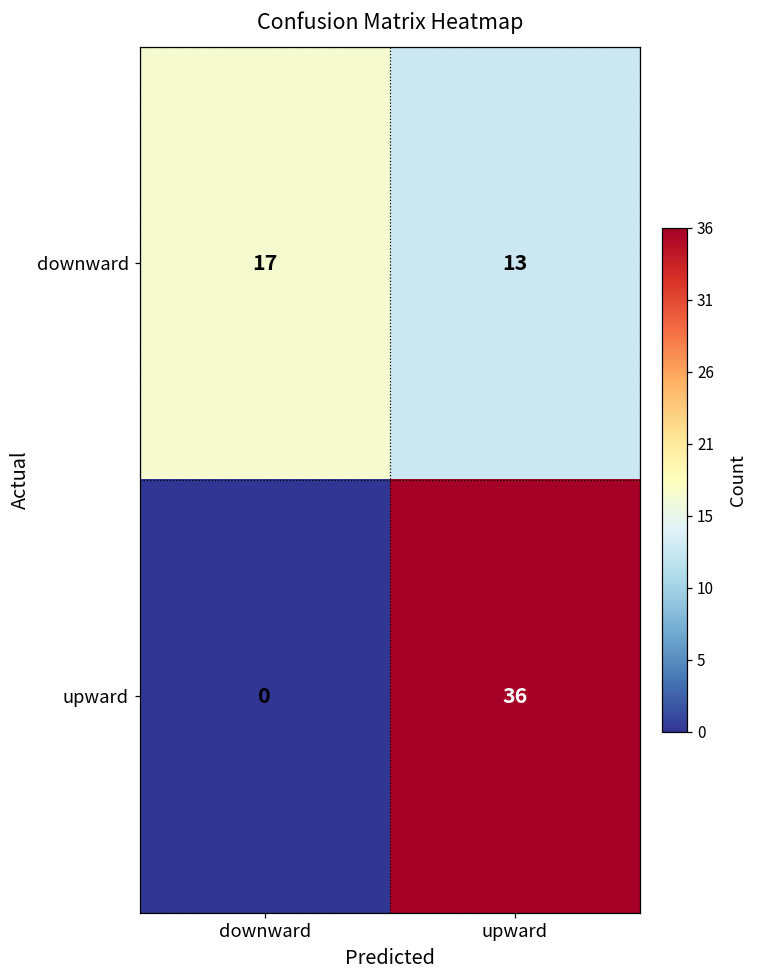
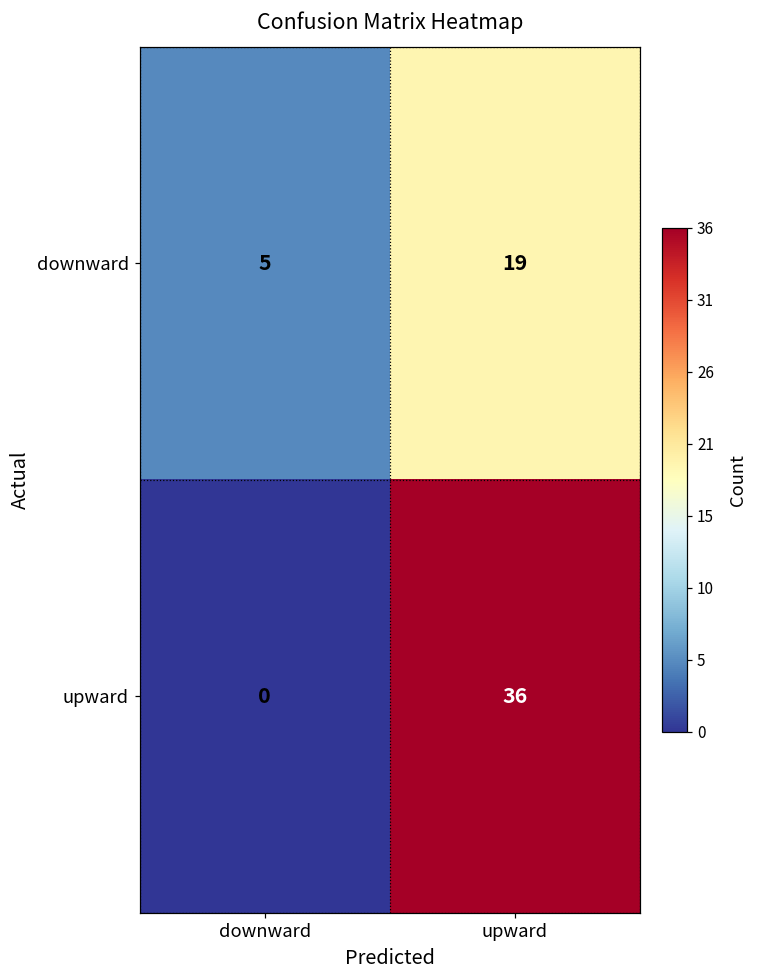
  {
    "downward": {
-     "downward": 17,
-     "upward": 13
+     "downward": 5,
+     "upward": 19
    },
    "upward": {
      "downward": 0,
      "upward": 36
    }
  }
